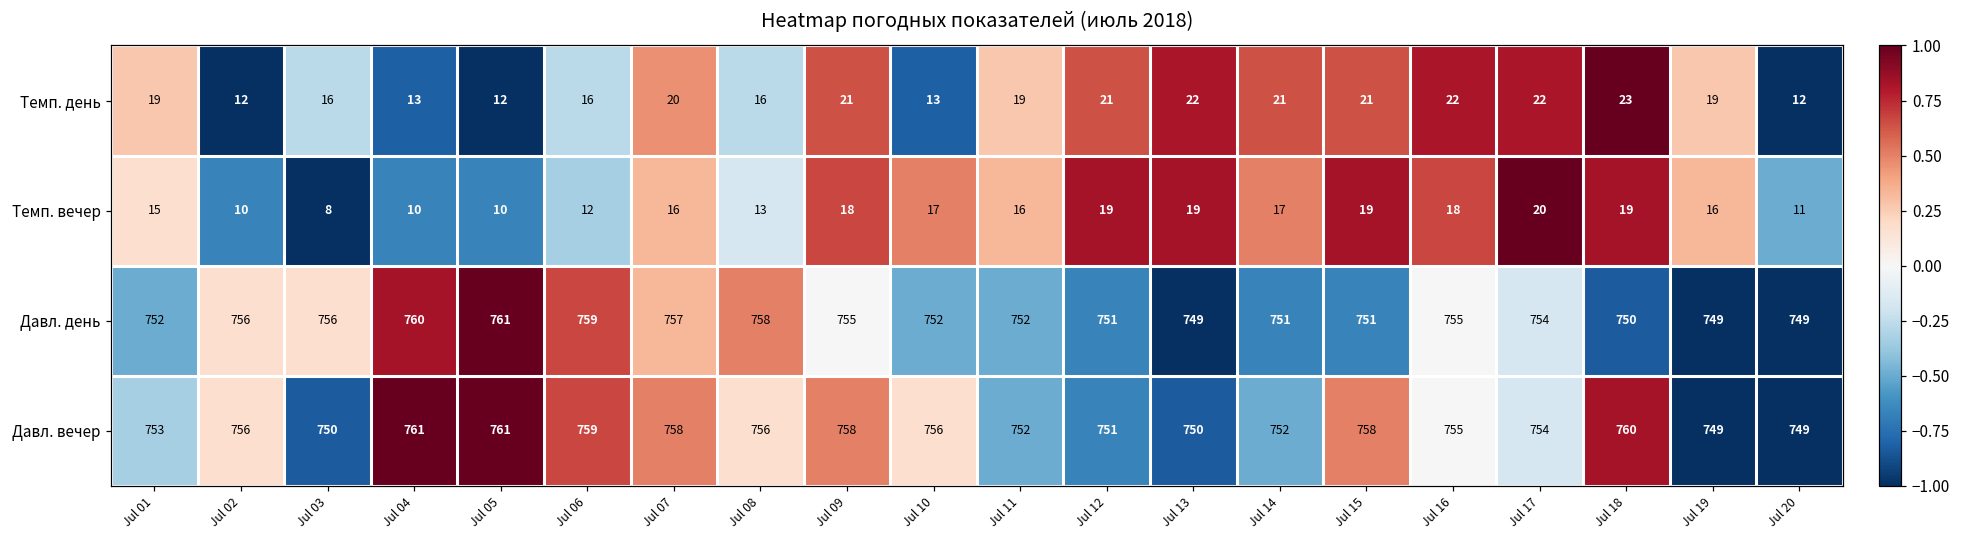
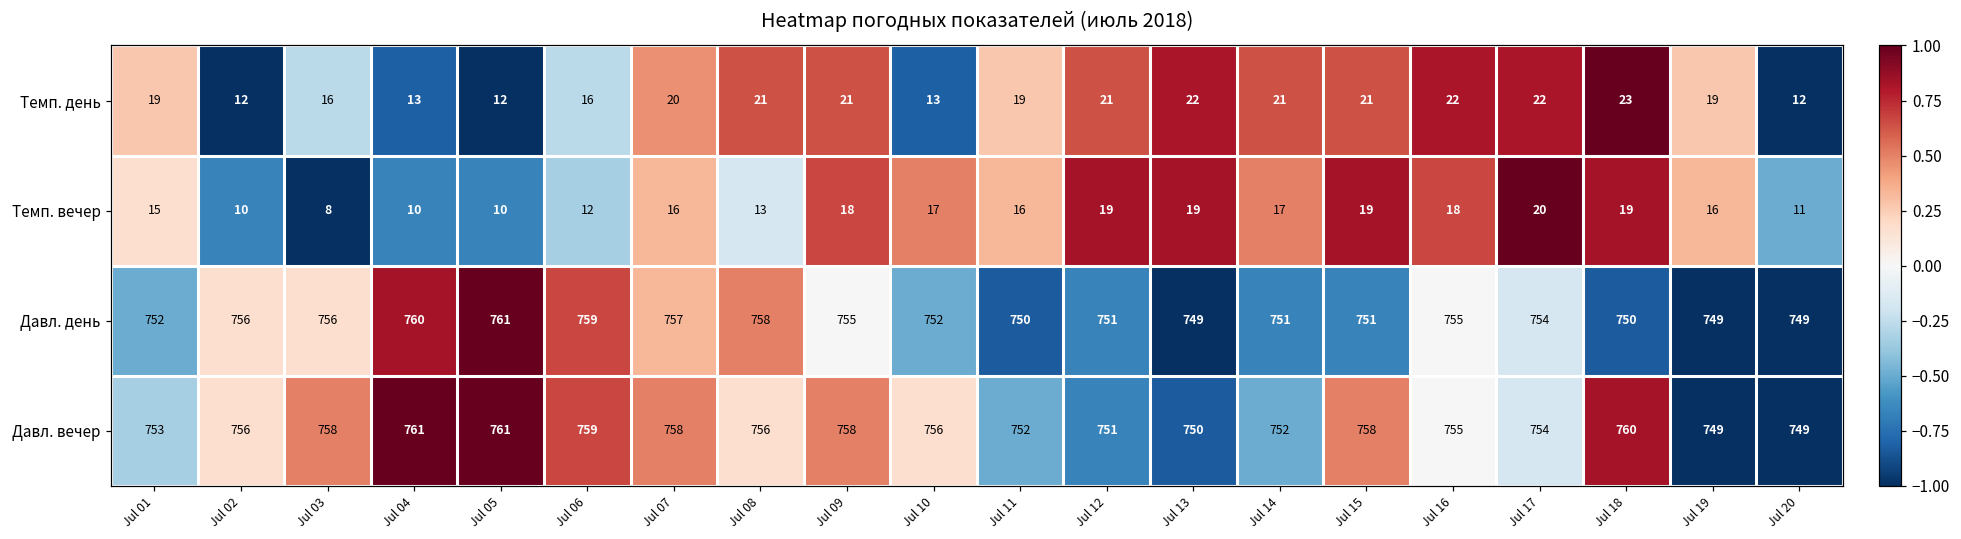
  {
    "Темп. день": {
      "Jul 01": 19,
      "Jul 02": 12,
      "Jul 03": 16,
      "Jul 04": 13,
      "Jul 05": 12,
      "Jul 06": 16,
      "Jul 07": 20,
-     "Jul 08": 16,
+     "Jul 08": 21,
      "Jul 09": 21,
      "Jul 10": 13,
      "Jul 11": 19,
      "Jul 12": 21,
      "Jul 13": 22,
      "Jul 14": 21,
      "Jul 15": 21,
      "Jul 16": 22,
      "Jul 17": 22,
      "Jul 18": 23,
      "Jul 19": 19,
      "Jul 20": 12
    },
    "Темп. вечер": {
      "Jul 01": 15,
      "Jul 02": 10,
      "Jul 03": 8,
      "Jul 04": 10,
      "Jul 05": 10,
      "Jul 06": 12,
      "Jul 07": 16,
      "Jul 08": 13,
      "Jul 09": 18,
      "Jul 10": 17,
      "Jul 11": 16,
      "Jul 12": 19,
      "Jul 13": 19,
      "Jul 14": 17,
      "Jul 15": 19,
      "Jul 16": 18,
      "Jul 17": 20,
      "Jul 18": 19,
      "Jul 19": 16,
      "Jul 20": 11
    },
    "Давл. день": {
      "Jul 01": 752,
      "Jul 02": 756,
      "Jul 03": 756,
      "Jul 04": 760,
      "Jul 05": 761,
      "Jul 06": 759,
      "Jul 07": 757,
      "Jul 08": 758,
      "Jul 09": 755,
      "Jul 10": 752,
-     "Jul 11": 752,
+     "Jul 11": 750,
      "Jul 12": 751,
      "Jul 13": 749,
      "Jul 14": 751,
      "Jul 15": 751,
      "Jul 16": 755,
      "Jul 17": 754,
      "Jul 18": 750,
      "Jul 19": 749,
      "Jul 20": 749
    },
    "Давл. вечер": {
      "Jul 01": 753,
      "Jul 02": 756,
-     "Jul 03": 750,
+     "Jul 03": 758,
      "Jul 04": 761,
      "Jul 05": 761,
      "Jul 06": 759,
      "Jul 07": 758,
      "Jul 08": 756,
      "Jul 09": 758,
      "Jul 10": 756,
      "Jul 11": 752,
      "Jul 12": 751,
      "Jul 13": 750,
      "Jul 14": 752,
      "Jul 15": 758,
      "Jul 16": 755,
      "Jul 17": 754,
      "Jul 18": 760,
      "Jul 19": 749,
      "Jul 20": 749
    }
  }
